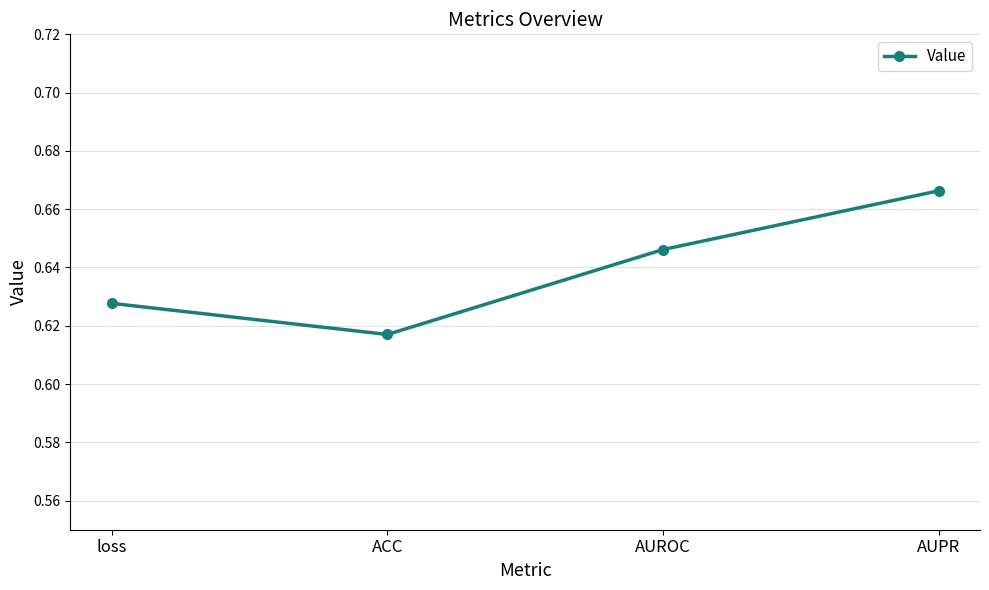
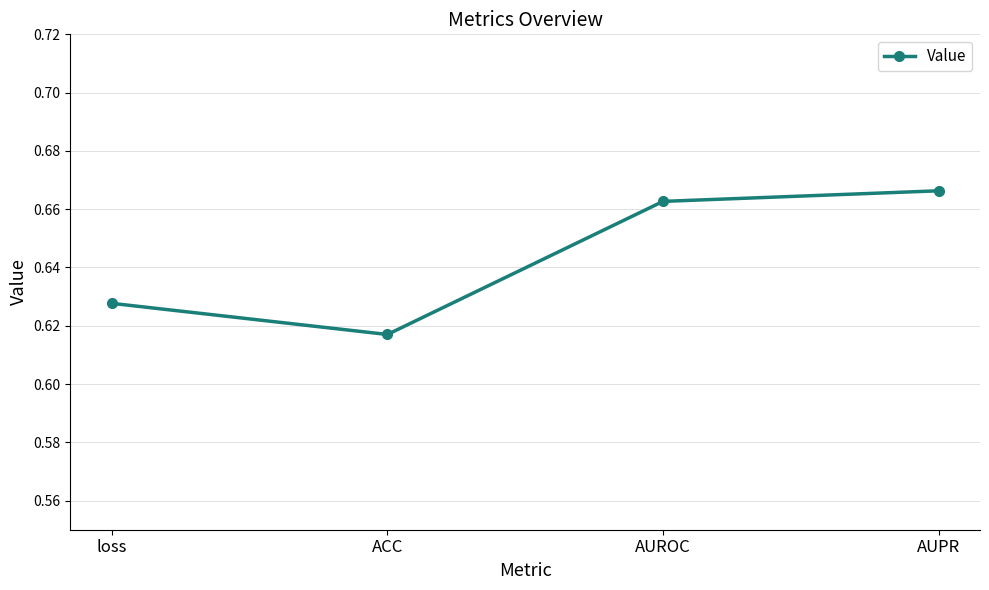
  {
    "loss": 0.628,
    "ACC": 0.617,
-   "AUROC": 0.646,
+   "AUROC": 0.663,
    "AUPR": 0.666
  }
